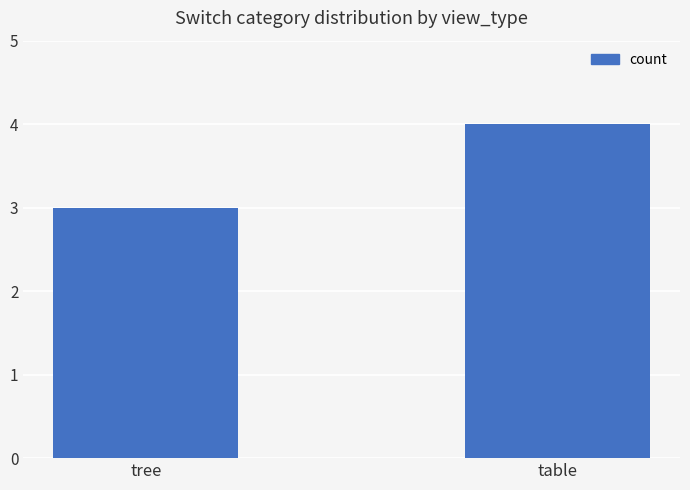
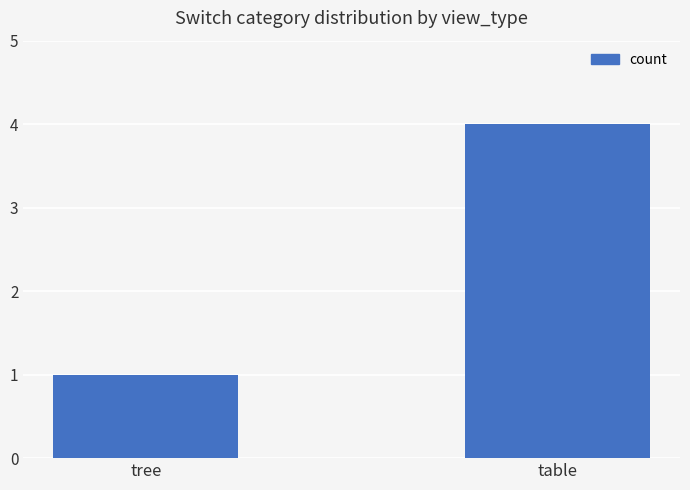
  {
-   "tree": 3,
+   "tree": 1,
    "table": 4
  }
